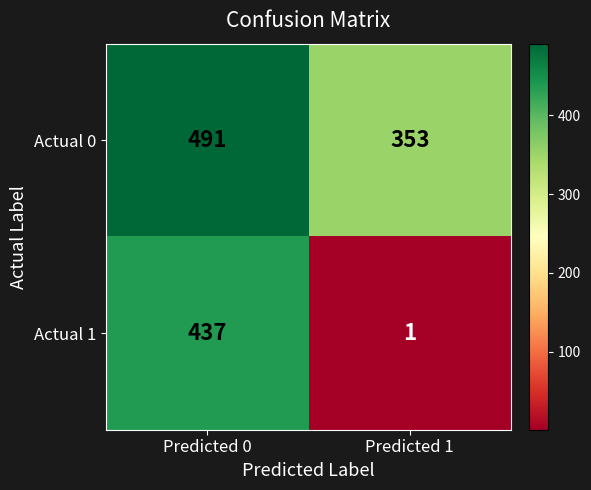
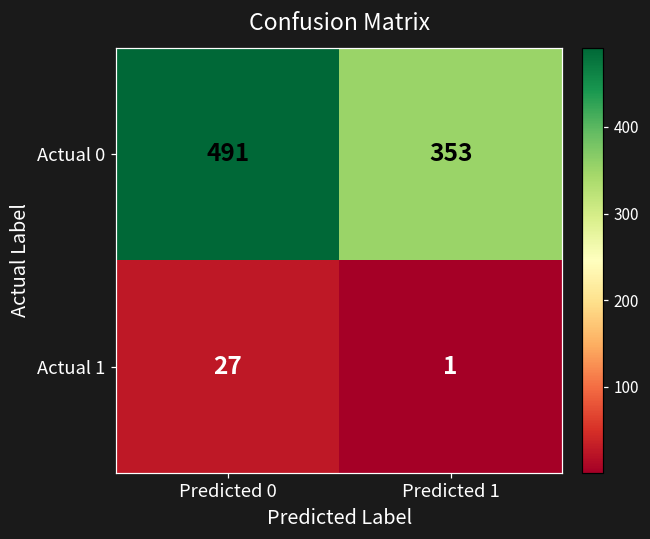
  {
    "Actual 0": {
      "Predicted 0": 491,
      "Predicted 1": 353
    },
    "Actual 1": {
-     "Predicted 0": 437,
+     "Predicted 0": 27,
      "Predicted 1": 1
    }
  }
